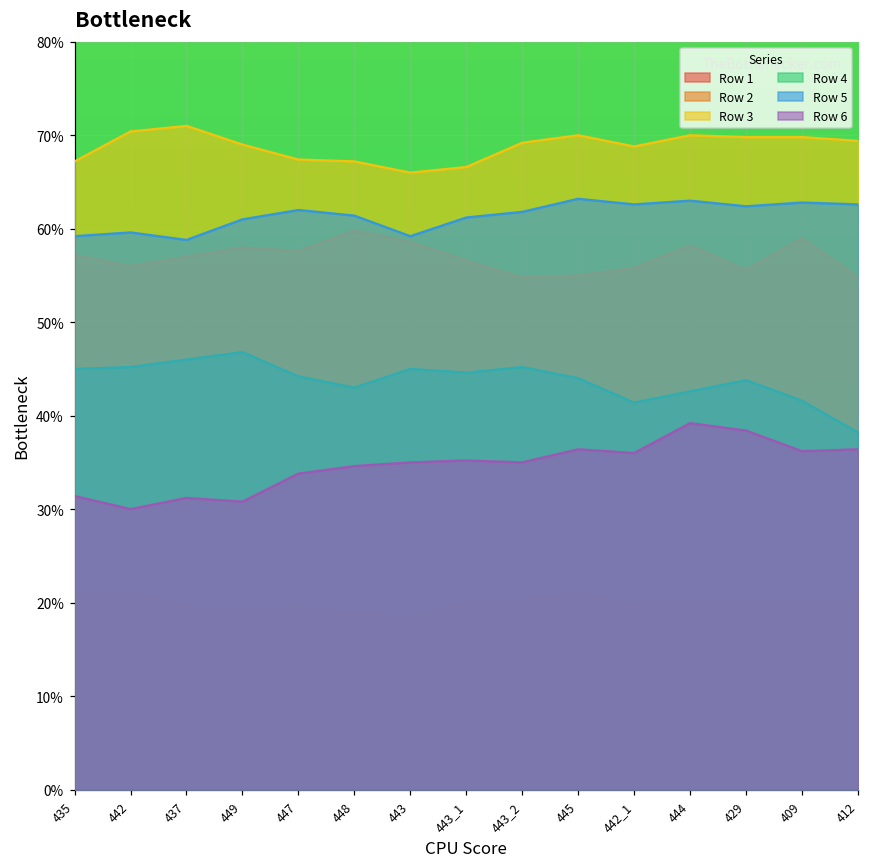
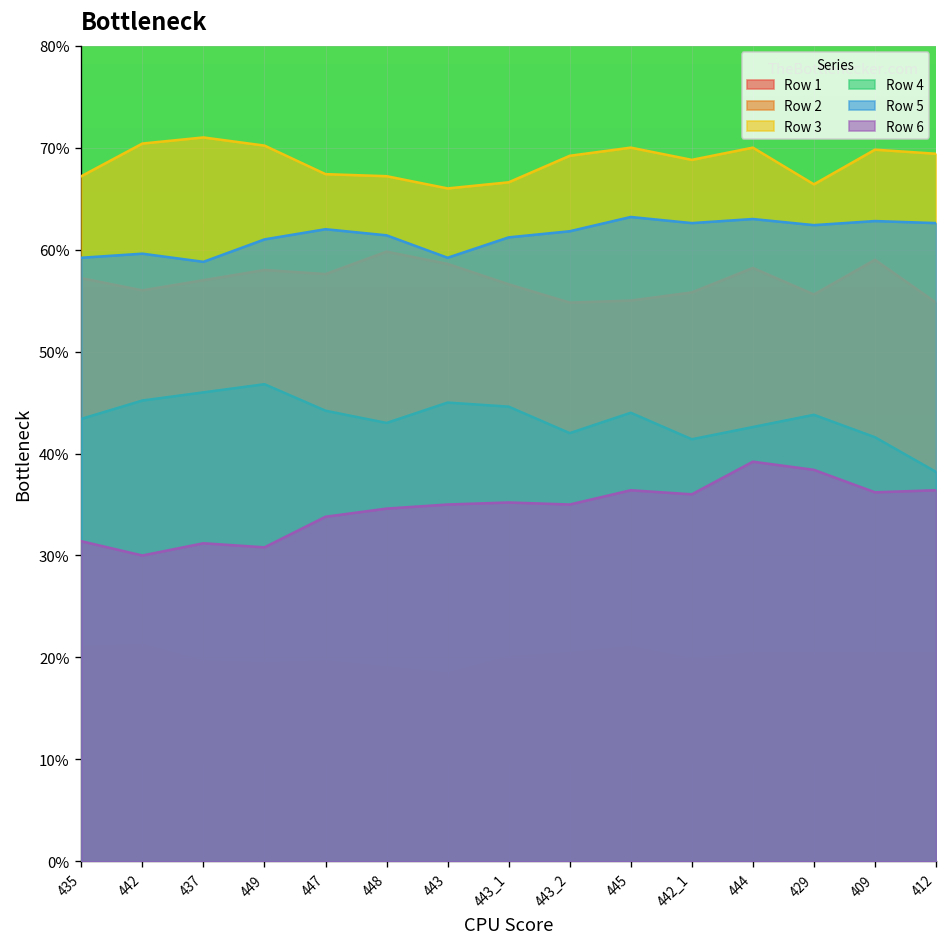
  {
    "Row 3": {
      "435": "67%",
      "442": "70%",
      "437": "71%",
-     "449": "69%",
+     "449": "70%",
      "447": "67%",
      "448": "67%",
      "443": "66%",
      "443_1": "67%",
      "443_2": "69%",
      "445": "70%",
      "442_1": "69%",
      "444": "70%",
-     "429": "70%",
+     "429": "66%",
      "409": "70%",
      "412": "69%"
    },
    "Row 4": {
-     "435": "45%",
+     "435": "43%",
      "442": "45%",
      "437": "46%",
      "449": "47%",
      "447": "44%",
      "448": "43%",
      "443": "45%",
      "443_1": "45%",
-     "443_2": "45%",
+     "443_2": "42%",
      "445": "44%",
      "442_1": "41%",
      "444": "43%",
      "429": "44%",
      "409": "42%",
      "412": "38%"
    },
    "Row 5": {
      "435": "59%",
      "442": "60%",
      "437": "59%",
      "449": "61%",
      "447": "62%",
      "448": "61%",
      "443": "59%",
      "443_1": "61%",
      "443_2": "62%",
      "445": "63%",
      "442_1": "63%",
      "444": "63%",
      "429": "62%",
      "409": "63%",
      "412": "63%"
    },
    "Row 6": {
      "435": "31%",
      "442": "30%",
      "437": "31%",
      "449": "31%",
      "447": "34%",
      "448": "35%",
      "443": "35%",
      "443_1": "35%",
      "443_2": "35%",
      "445": "36%",
      "442_1": "36%",
      "444": "39%",
      "429": "38%",
      "409": "36%",
      "412": "36%"
    }
  }
